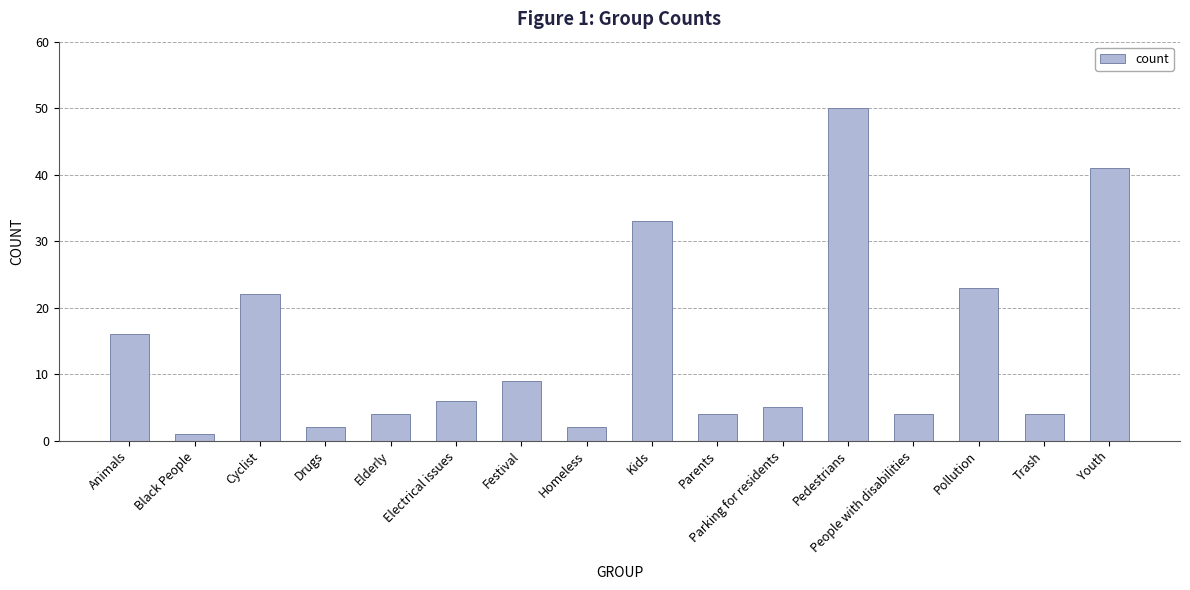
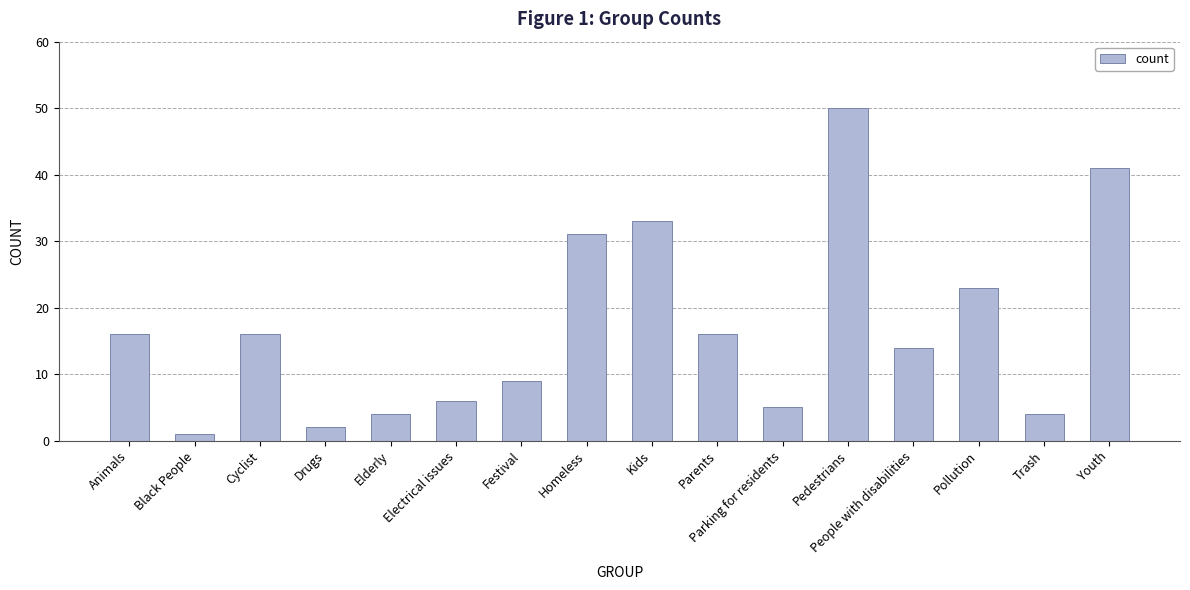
  {
    "Animals": 16,
    "Black People": 1,
-   "Cyclist": 22,
+   "Cyclist": 16,
    "Drugs": 2,
    "Elderly": 4,
    "Electrical issues": 6,
    "Festival": 9,
-   "Homeless": 2,
+   "Homeless": 31,
    "Kids": 33,
-   "Parents": 4,
+   "Parents": 16,
    "Parking for residents": 5,
    "Pedestrians": 50,
-   "People with disabilities": 4,
+   "People with disabilities": 14,
    "Pollution": 23,
    "Trash": 4,
    "Youth": 41
  }
